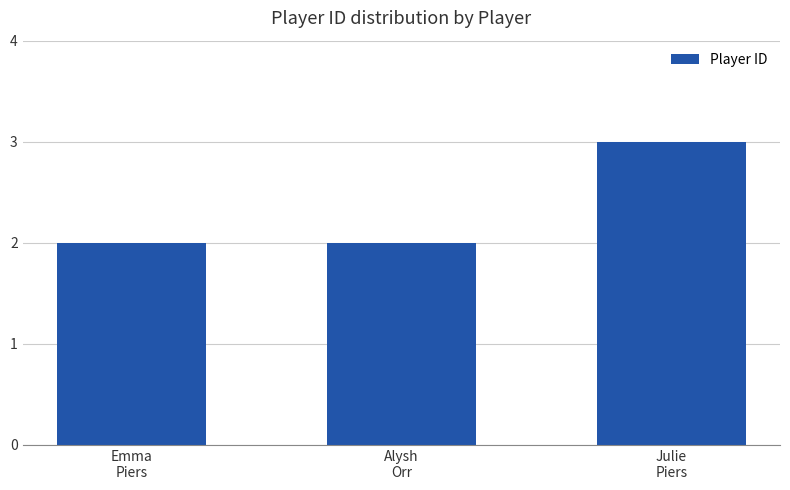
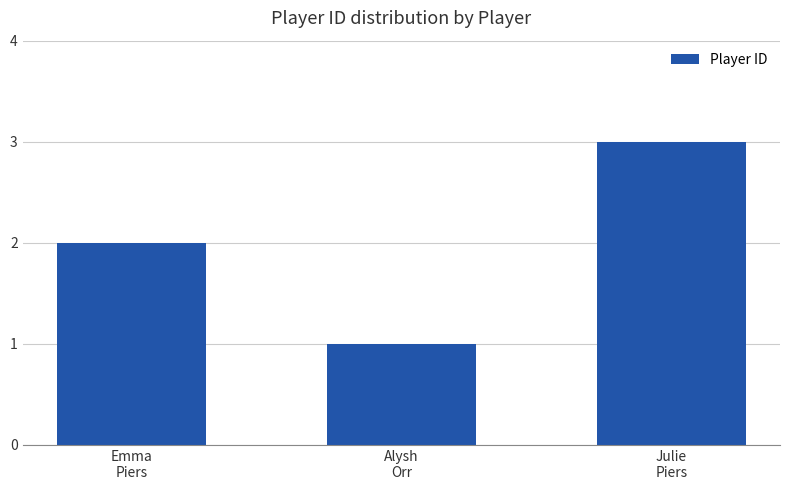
  {
    "Emma Piers": 2,
-   "Alysh Orr": 2,
+   "Alysh Orr": 1,
    "Julie Piers": 3
  }
